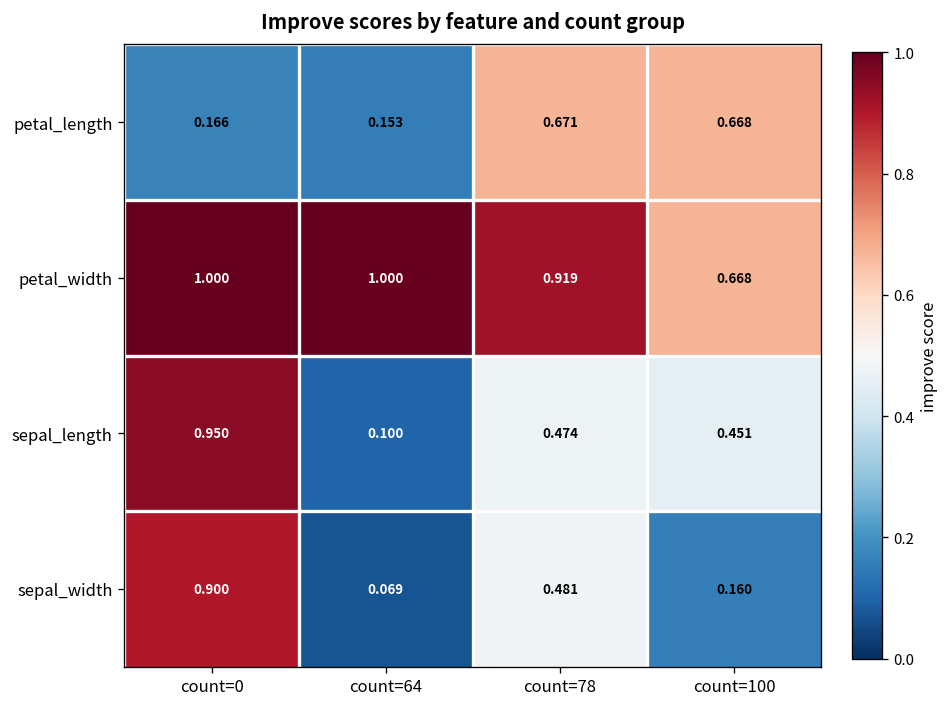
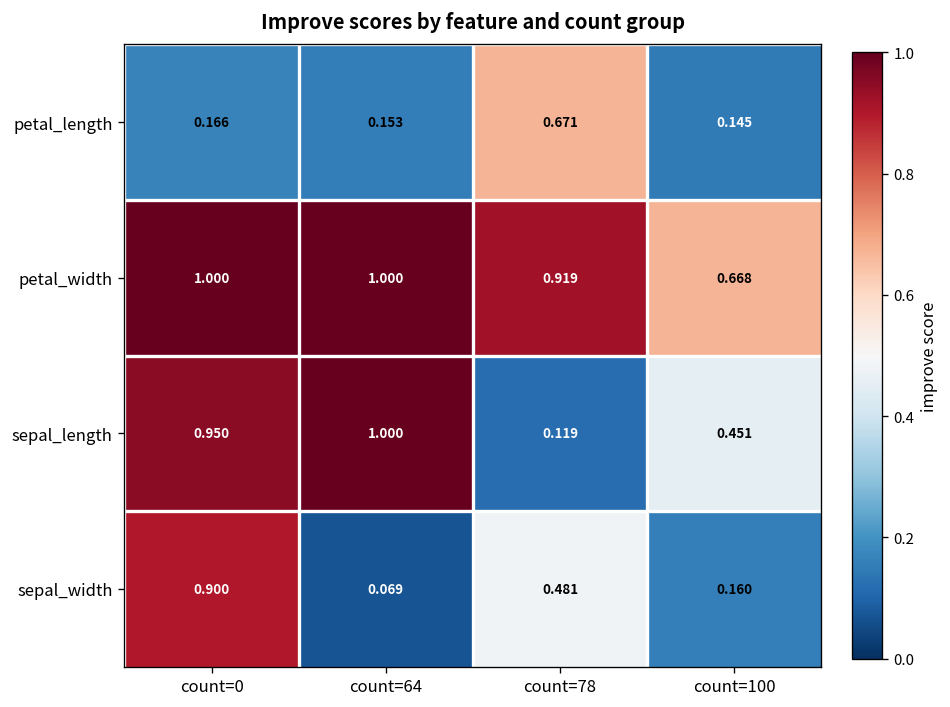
  {
    "petal_length": {
      "count=0": 0.166,
      "count=64": 0.153,
      "count=78": 0.671,
-     "count=100": 0.668
+     "count=100": 0.145
    },
    "petal_width": {
      "count=0": 1.000,
      "count=64": 1.000,
      "count=78": 0.919,
      "count=100": 0.668
    },
    "sepal_length": {
      "count=0": 0.950,
-     "count=64": 0.100,
-     "count=78": 0.474,
+     "count=64": 1.000,
+     "count=78": 0.119,
      "count=100": 0.451
    },
    "sepal_width": {
      "count=0": 0.900,
      "count=64": 0.069,
      "count=78": 0.481,
      "count=100": 0.160
    }
  }
